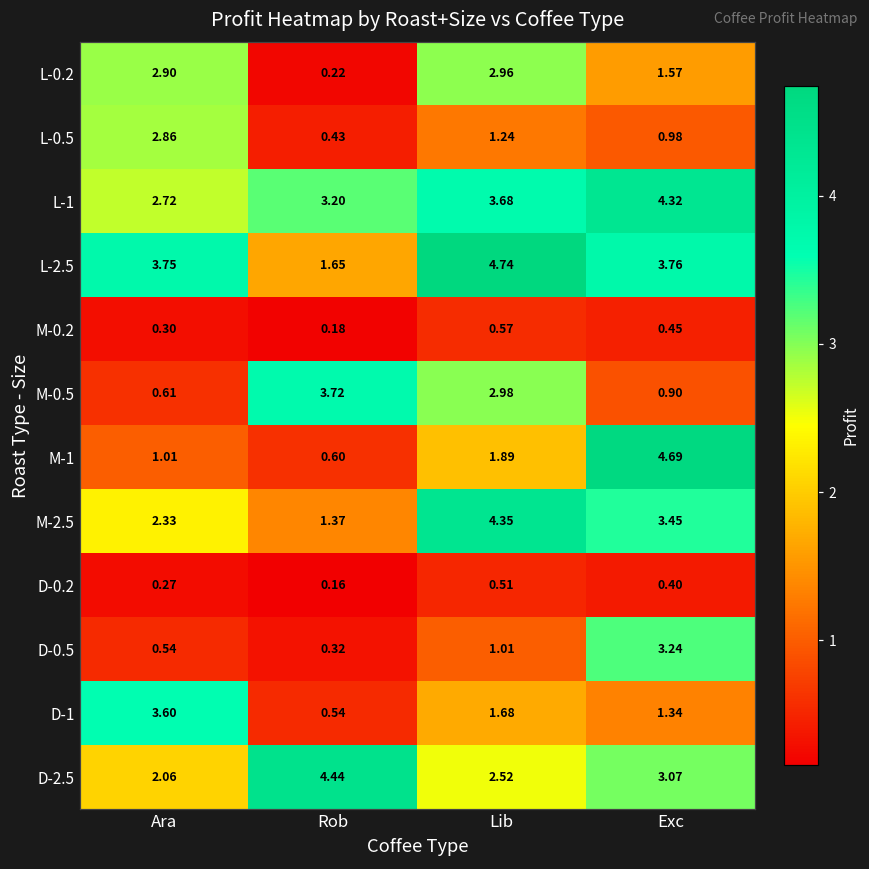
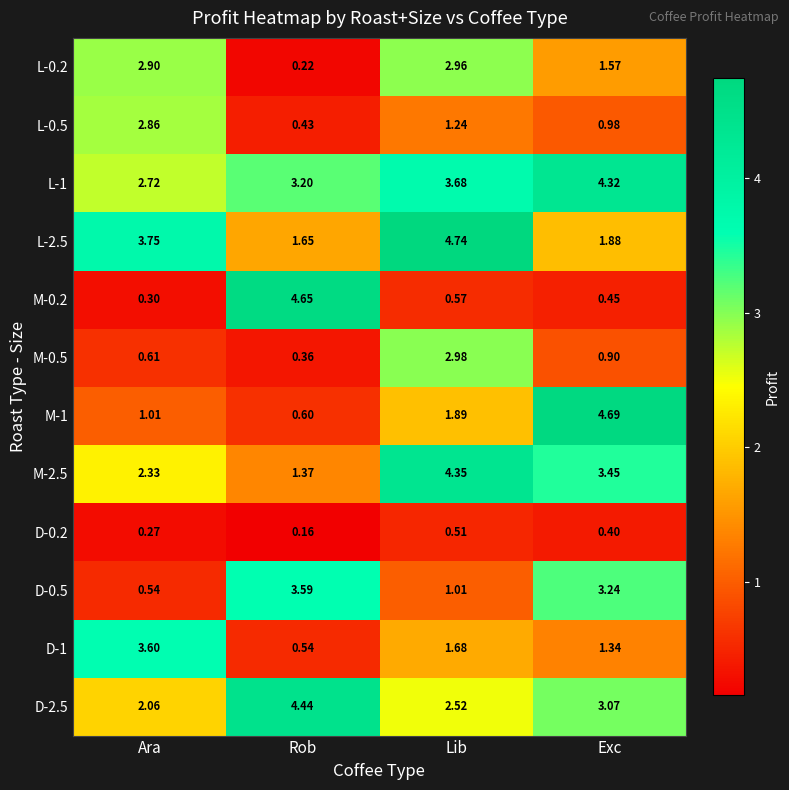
  {
    "L-0.2": {
      "Ara": 2.90,
      "Rob": 0.22,
      "Lib": 2.96,
      "Exc": 1.57
    },
    "L-0.5": {
      "Ara": 2.86,
      "Rob": 0.43,
      "Lib": 1.24,
      "Exc": 0.98
    },
    "L-1": {
      "Ara": 2.72,
      "Rob": 3.20,
      "Lib": 3.68,
      "Exc": 4.32
    },
    "L-2.5": {
      "Ara": 3.75,
      "Rob": 1.65,
      "Lib": 4.74,
-     "Exc": 3.76
+     "Exc": 1.88
    },
    "M-0.2": {
      "Ara": 0.30,
-     "Rob": 0.18,
+     "Rob": 4.65,
      "Lib": 0.57,
      "Exc": 0.45
    },
    "M-0.5": {
      "Ara": 0.61,
-     "Rob": 3.72,
+     "Rob": 0.36,
      "Lib": 2.98,
      "Exc": 0.90
    },
    "M-1": {
      "Ara": 1.01,
      "Rob": 0.60,
      "Lib": 1.89,
      "Exc": 4.69
    },
    "M-2.5": {
      "Ara": 2.33,
      "Rob": 1.37,
      "Lib": 4.35,
      "Exc": 3.45
    },
    "D-0.2": {
      "Ara": 0.27,
      "Rob": 0.16,
      "Lib": 0.51,
      "Exc": 0.40
    },
    "D-0.5": {
      "Ara": 0.54,
-     "Rob": 0.32,
+     "Rob": 3.59,
      "Lib": 1.01,
      "Exc": 3.24
    },
    "D-1": {
      "Ara": 3.60,
      "Rob": 0.54,
      "Lib": 1.68,
      "Exc": 1.34
    },
    "D-2.5": {
      "Ara": 2.06,
      "Rob": 4.44,
      "Lib": 2.52,
      "Exc": 3.07
    }
  }
